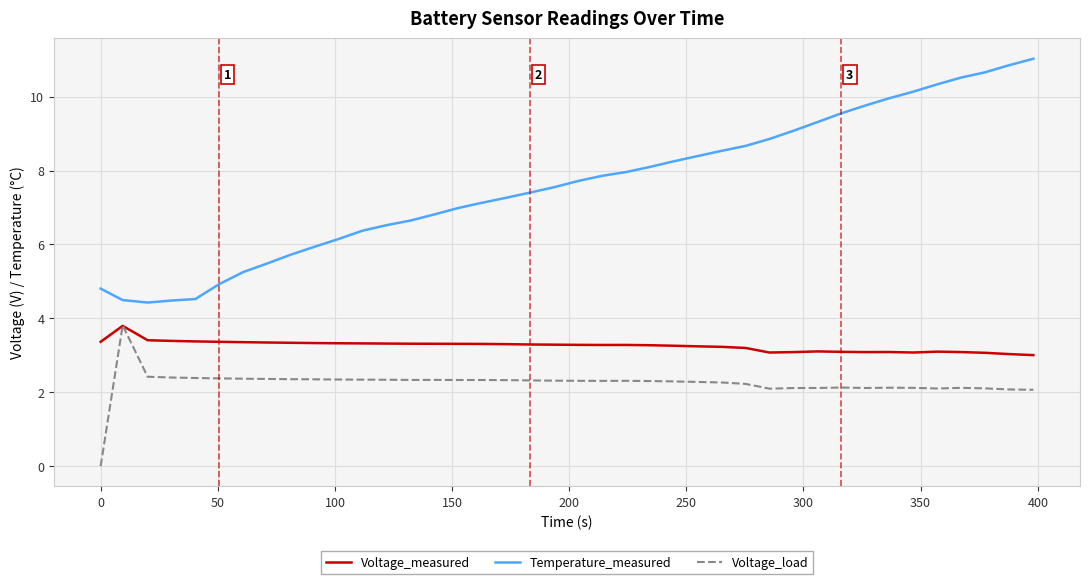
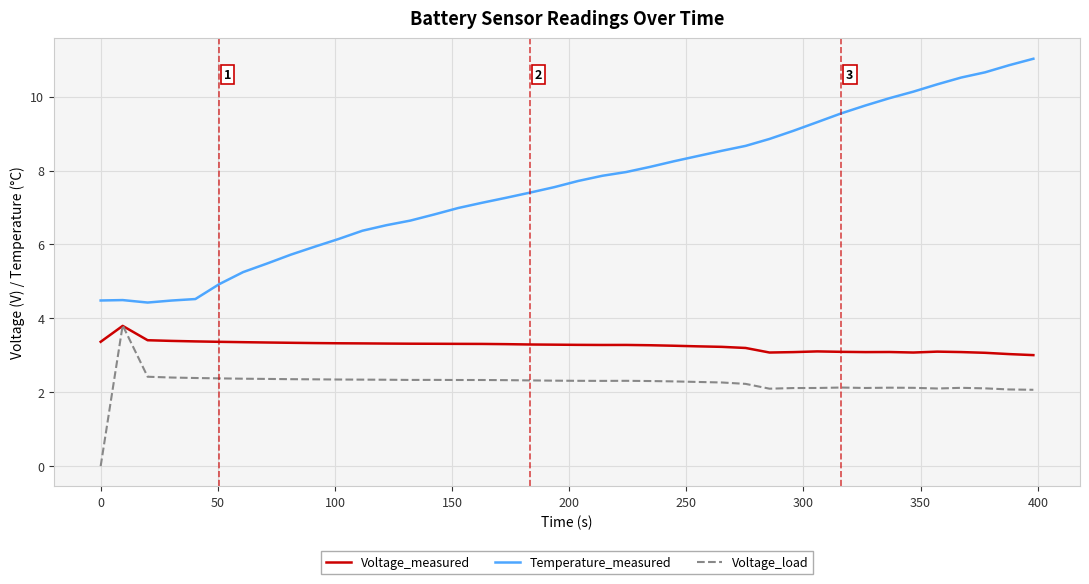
  {
    "Voltage_measured": {
      "0": 3.4
    },
    "Temperature_measured": {
-     "0": 4.8
+     "0": 4.5
    },
    "Voltage_load": {
      "0": 0.0
    }
  }
